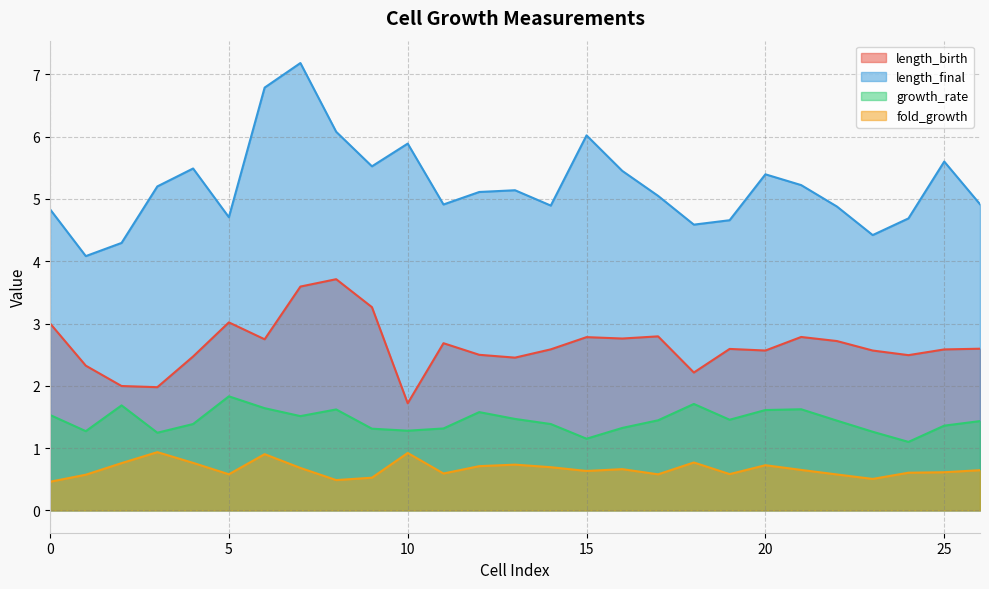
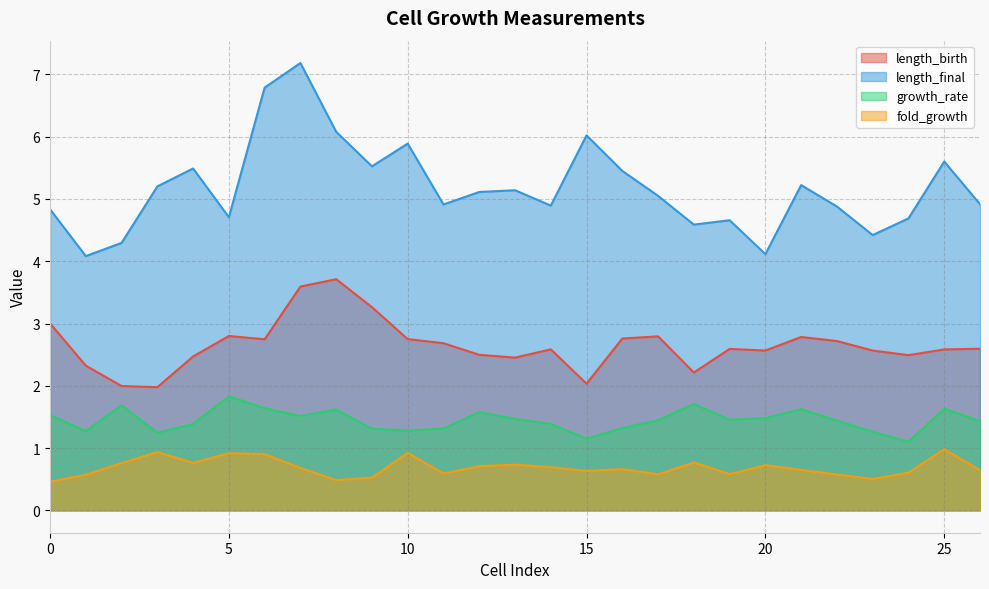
  {
    "length_birth": {
      "0": 3.0,
-     "5": 3.0,
-     "10": 1.7,
-     "15": 2.8,
+     "5": 2.8,
+     "10": 2.7,
+     "15": 2.0,
      "20": 2.6,
      "25": 2.6
    },
    "length_final": {
      "0": 4.8,
      "5": 4.7,
      "10": 5.9,
      "15": 6.0,
-     "20": 5.4,
+     "20": 4.1,
      "25": 5.6
    },
    "growth_rate": {
      "0": 1.5,
      "5": 1.8,
      "10": 1.3,
      "15": 1.2,
-     "20": 1.6,
-     "25": 1.4
+     "20": 1.5,
+     "25": 1.6
    },
    "fold_growth": {
      "0": 0.5,
-     "5": 0.6,
+     "5": 0.9,
      "10": 0.9,
      "15": 0.6,
      "20": 0.7,
-     "25": 0.6
+     "25": 1.0
    }
  }
